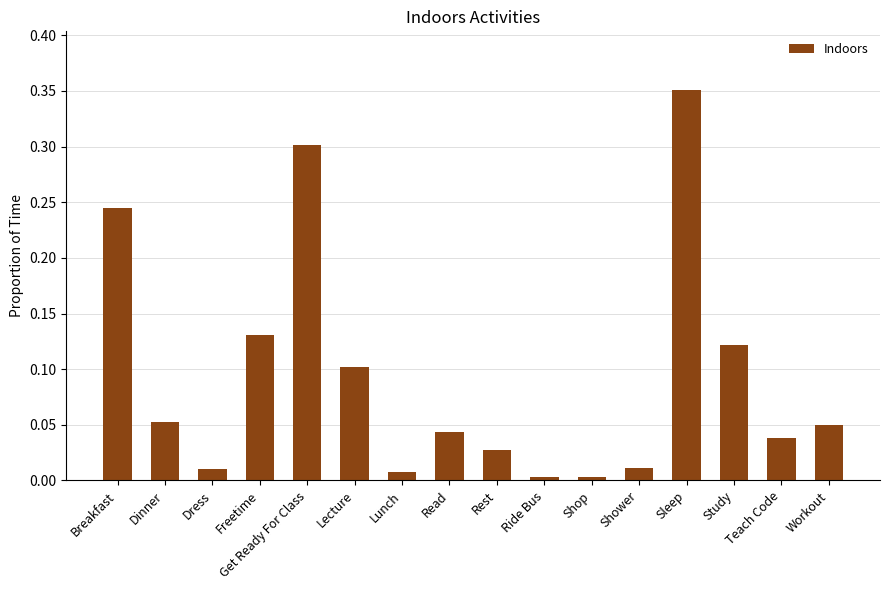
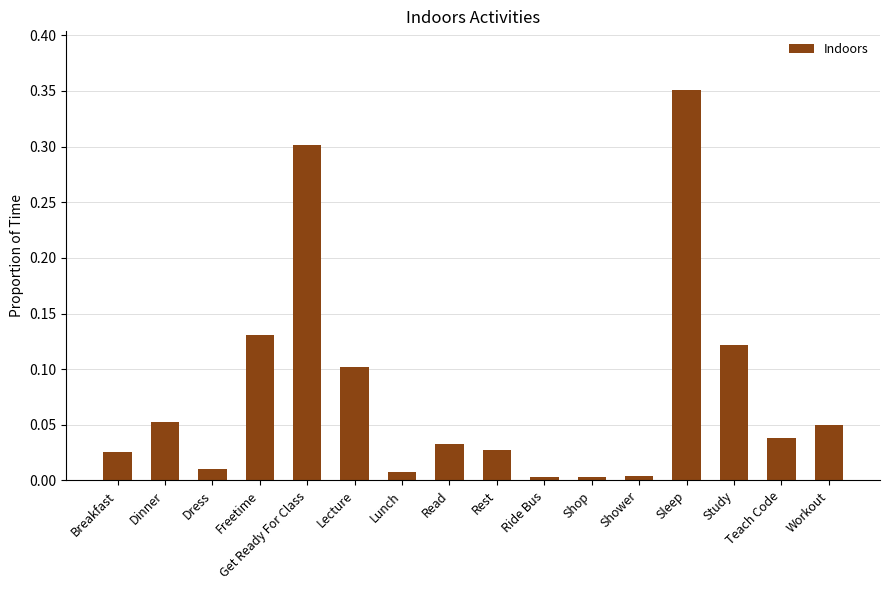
  {
-   "Breakfast": 0.244,
+   "Breakfast": 0.026,
    "Dinner": 0.052,
    "Dress": 0.010,
    "Freetime": 0.130,
    "Get Ready For Class": 0.301,
    "Lecture": 0.102,
    "Lunch": 0.007,
-   "Read": 0.044,
+   "Read": 0.033,
    "Rest": 0.027,
    "Ride Bus": 0.003,
    "Shop": 0.003,
-   "Shower": 0.011,
+   "Shower": 0.004,
    "Sleep": 0.351,
    "Study": 0.122,
    "Teach Code": 0.038,
    "Workout": 0.050
  }
